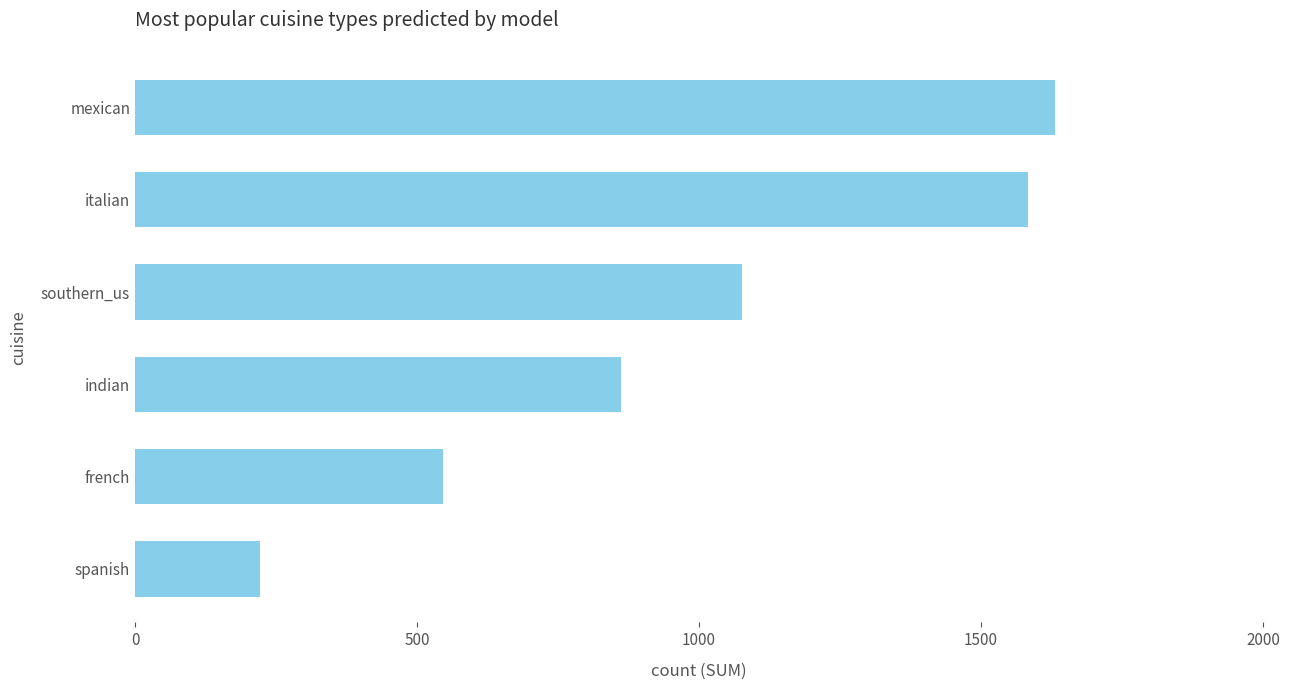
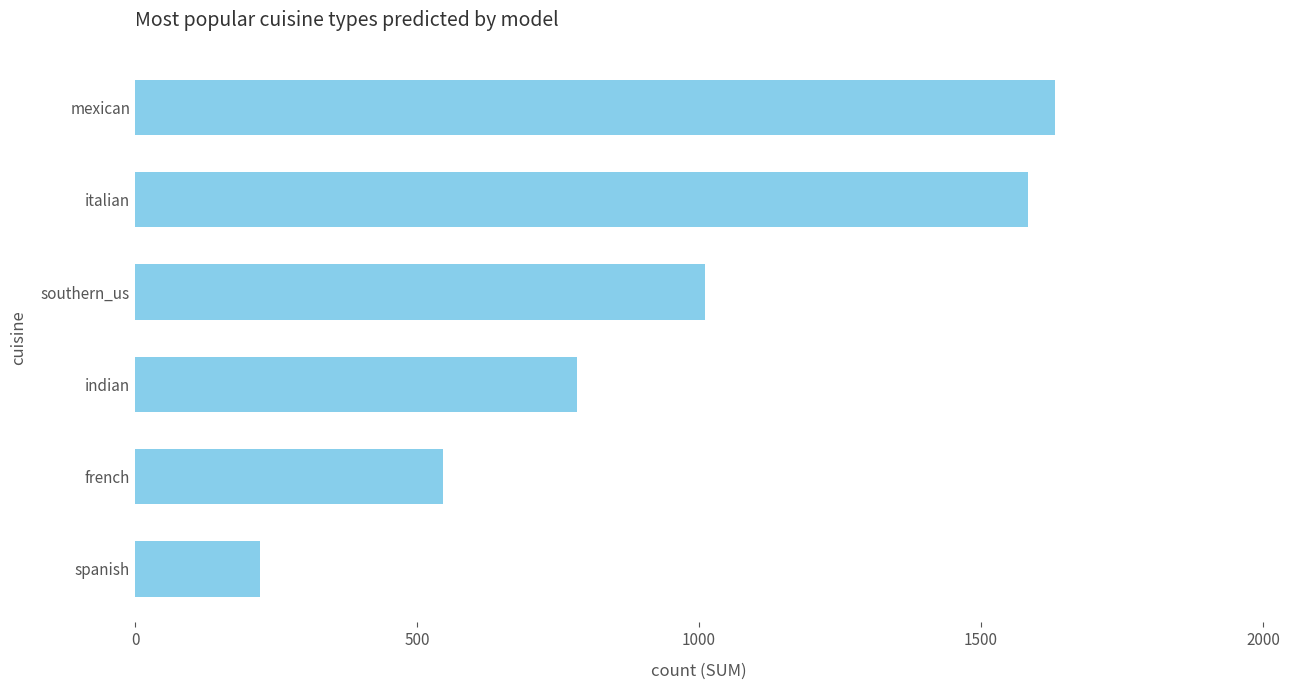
  {
    "mexican": 1630,
    "italian": 1580,
-   "southern_us": 1080,
-   "indian": 860,
+   "southern_us": 1010,
+   "indian": 780,
    "french": 550,
    "spanish": 220
  }
